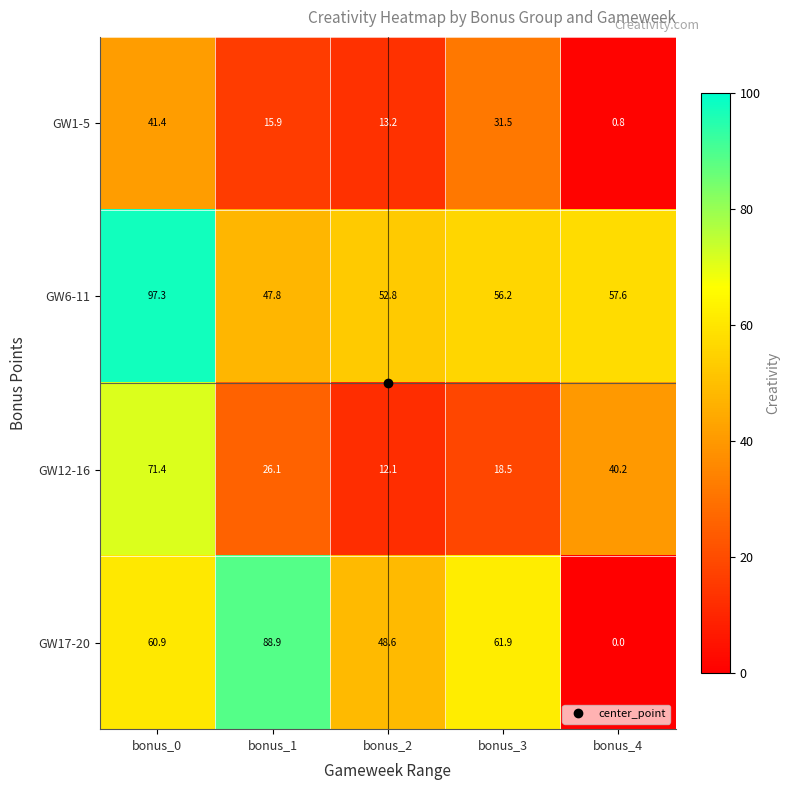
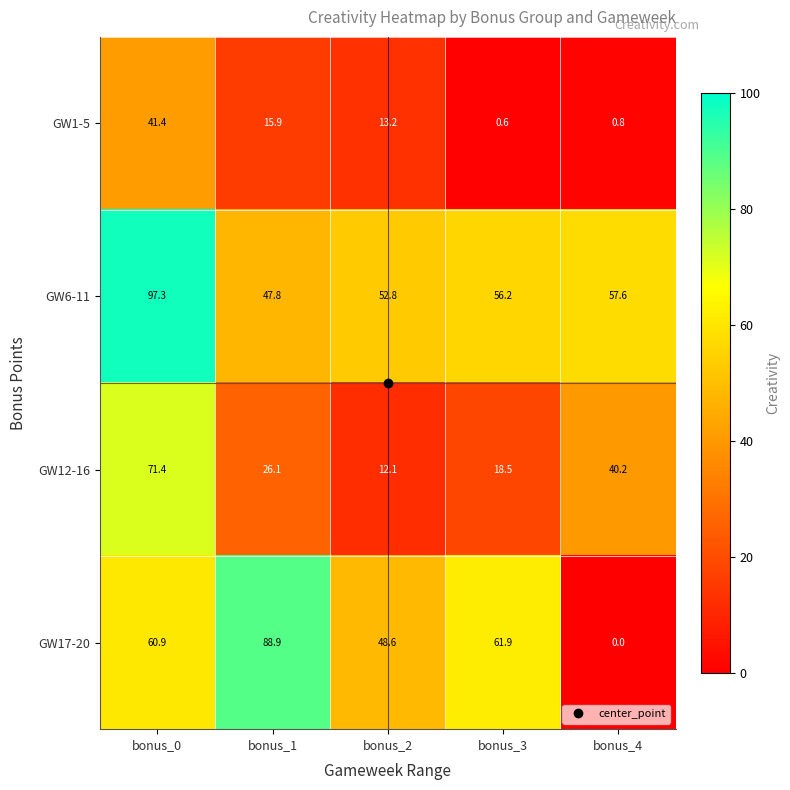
  {
    "GW1-5": {
      "bonus_0": 41.4,
      "bonus_1": 15.9,
      "bonus_2": 13.2,
-     "bonus_3": 31.5,
+     "bonus_3": 0.6,
      "bonus_4": 0.8
    },
    "GW6-11": {
      "bonus_0": 97.3,
      "bonus_1": 47.8,
      "bonus_2": 52.8,
      "bonus_3": 56.2,
      "bonus_4": 57.6
    },
    "GW12-16": {
      "bonus_0": 71.4,
      "bonus_1": 26.1,
      "bonus_2": 12.1,
      "bonus_3": 18.5,
      "bonus_4": 40.2
    },
    "GW17-20": {
      "bonus_0": 60.9,
      "bonus_1": 88.9,
      "bonus_2": 48.6,
      "bonus_3": 61.9,
      "bonus_4": 0.0
    }
  }
